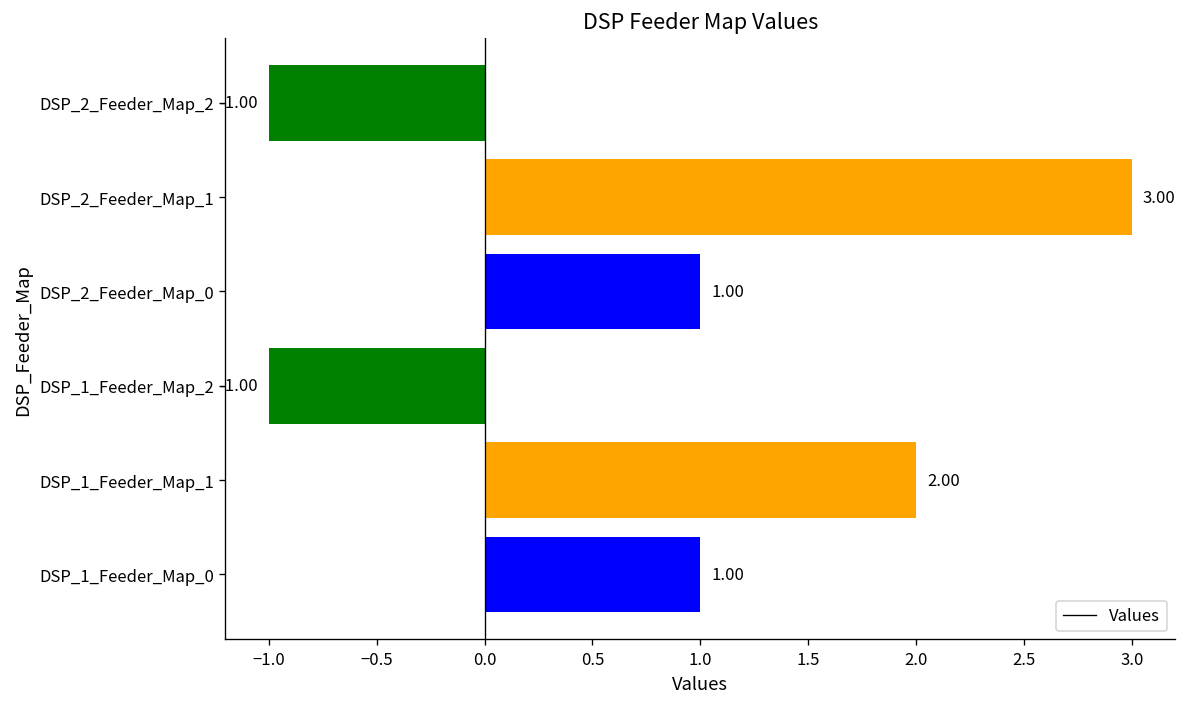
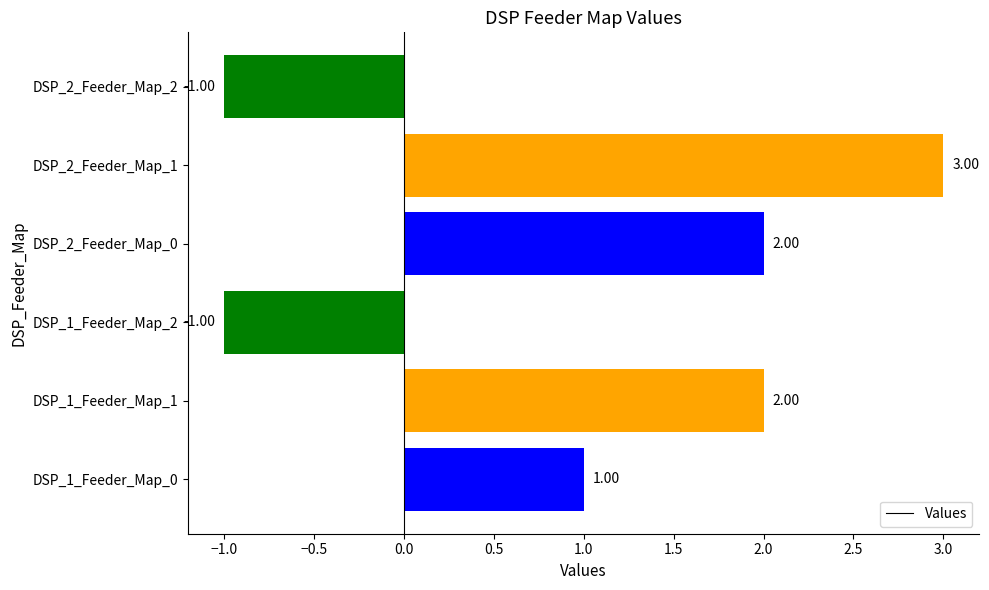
  {
    "DSP_2_Feeder_Map_2": -1.00,
    "DSP_2_Feeder_Map_1": 3.00,
-   "DSP_2_Feeder_Map_0": 1.00,
+   "DSP_2_Feeder_Map_0": 2.00,
    "DSP_1_Feeder_Map_2": -1.00,
    "DSP_1_Feeder_Map_1": 2.00,
    "DSP_1_Feeder_Map_0": 1.00
  }
